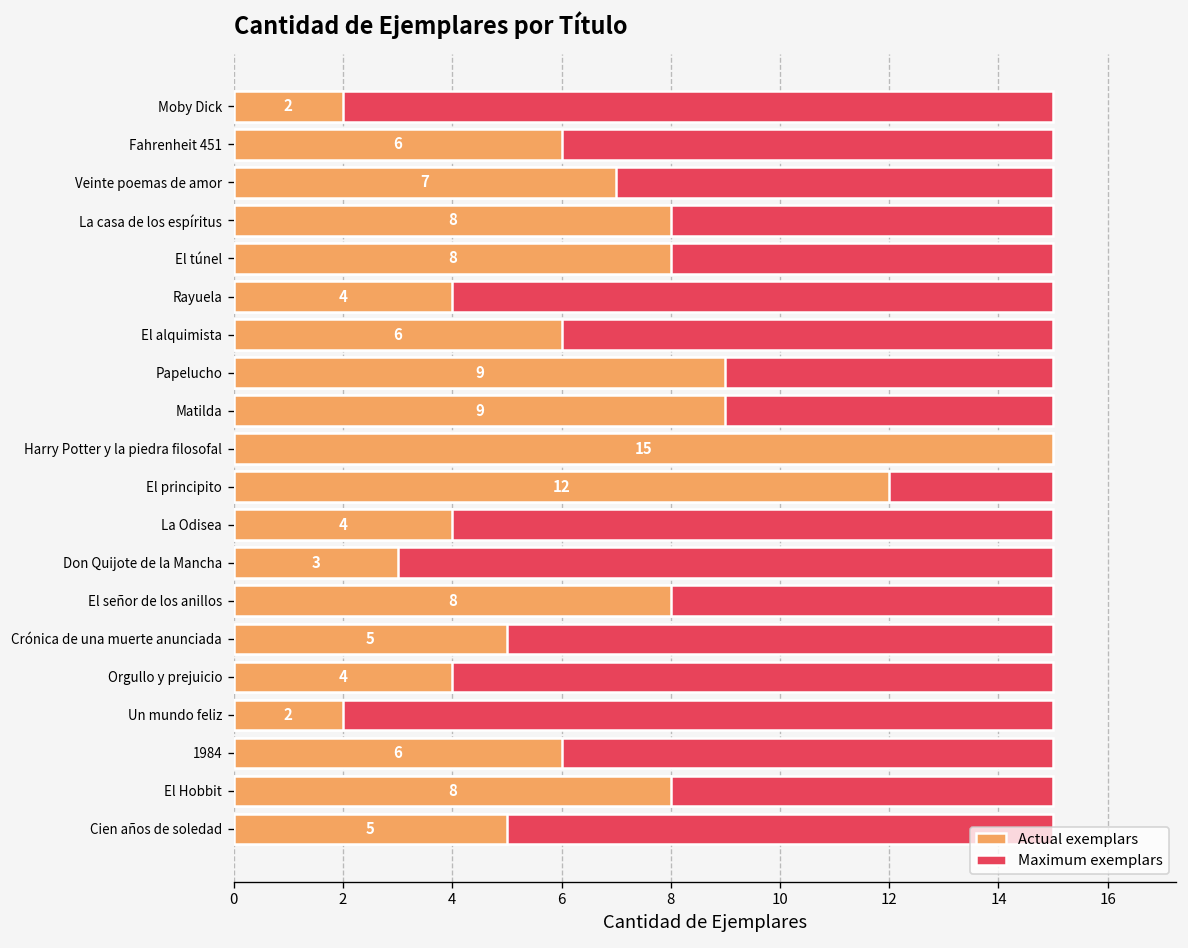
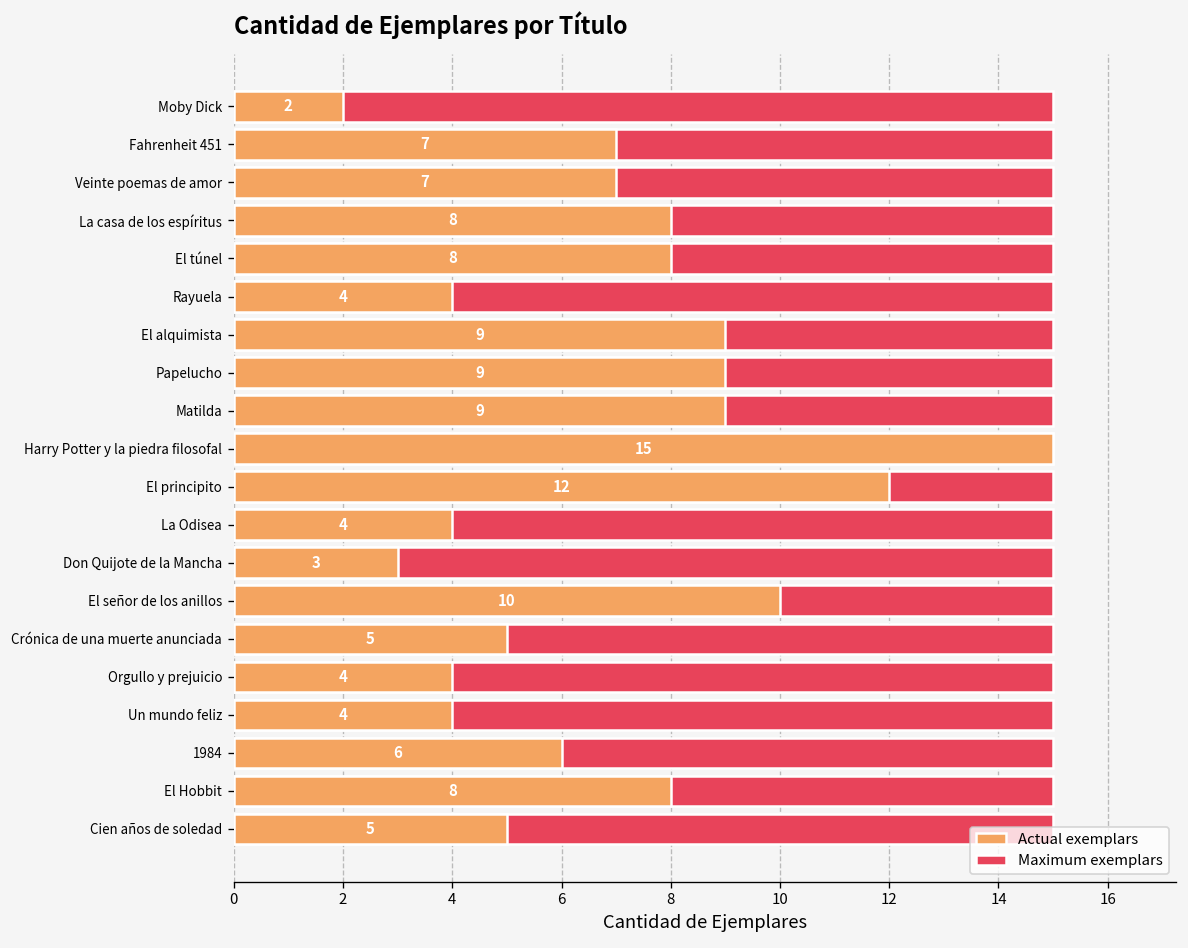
  {
    "Maximum exemplars": {
      "Harry Potter y la piedra filosofal": 15
    },
    "Actual exemplars": {
-     "Fahrenheit 451": 6,
-     "El alquimista": 6,
+     "Fahrenheit 451": 7,
+     "El alquimista": 9,
      "Harry Potter y la piedra filosofal": 15,
-     "El señor de los anillos": 8,
-     "Un mundo feliz": 2
+     "El señor de los anillos": 10,
+     "Un mundo feliz": 4
    }
  }
